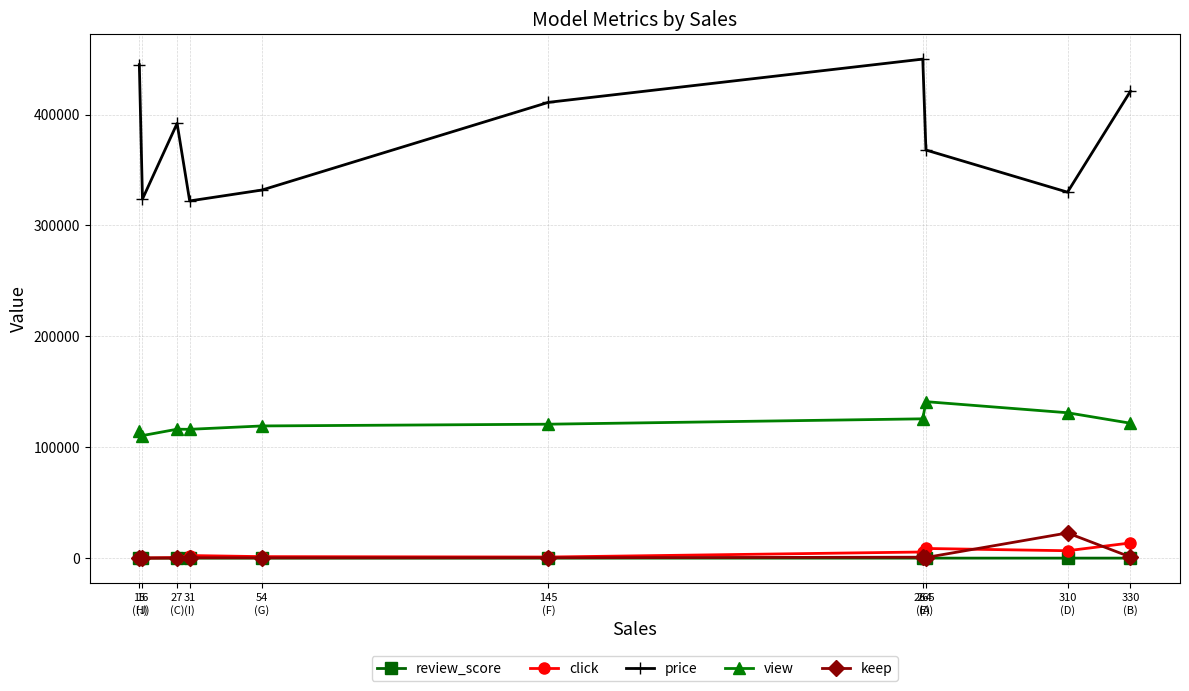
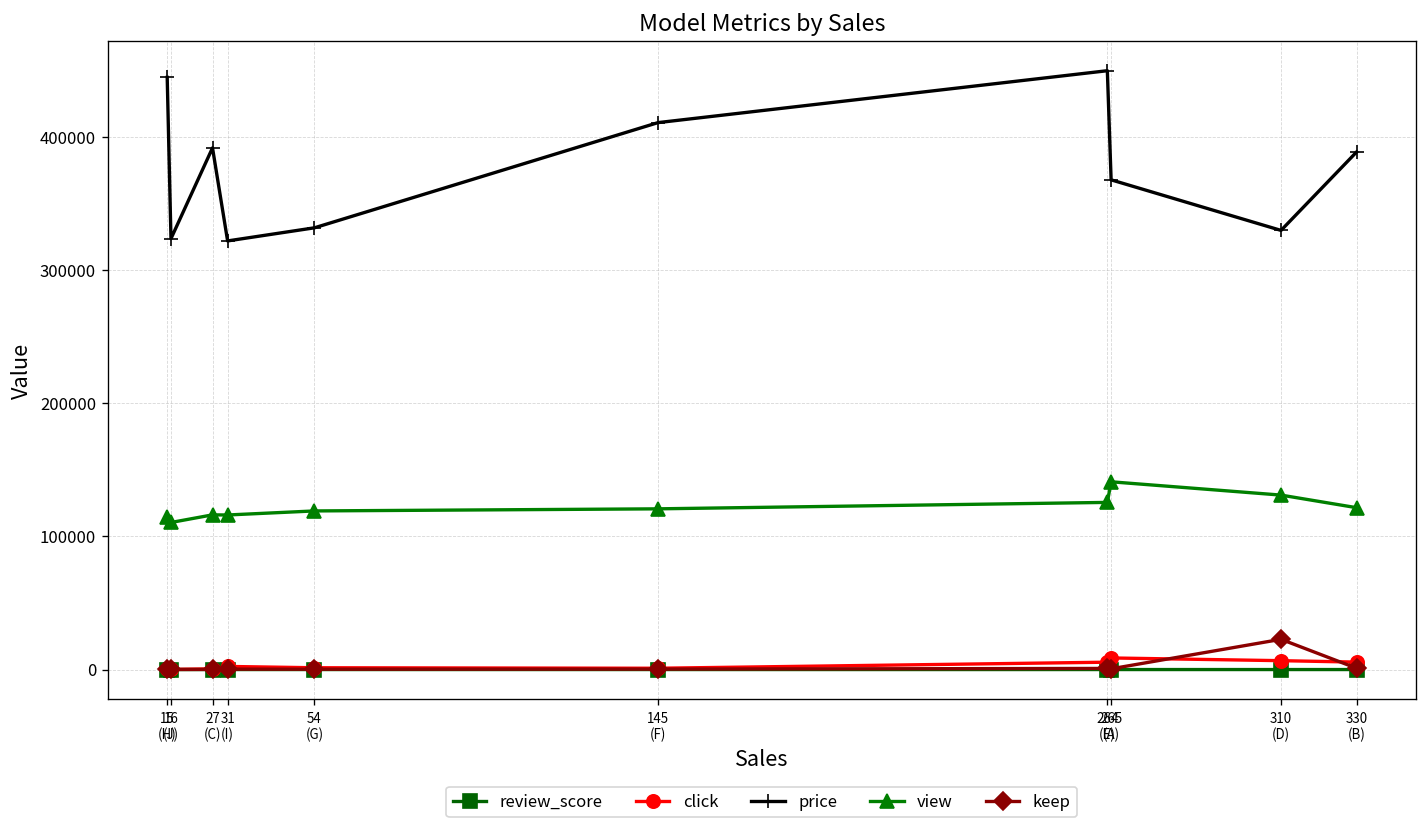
  {
    "click": {
      "310 (D)": 7000,
-     "330 (B)": 14000
+     "330 (B)": 6000
    },
    "price": {
      "27 (C)": 392000,
      "31 (I)": 322000,
      "54 (G)": 332000,
      "145 (F)": 411000,
      "310 (D)": 330000,
-     "330 (B)": 421000
+     "330 (B)": 389000
    },
    "keep": {
      "310 (D)": 23000
    }
  }
